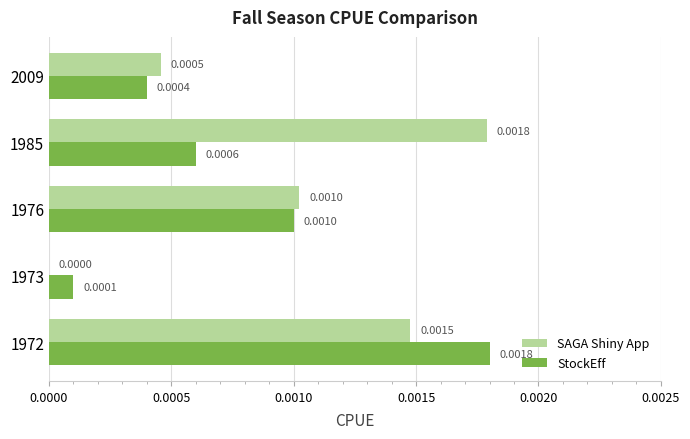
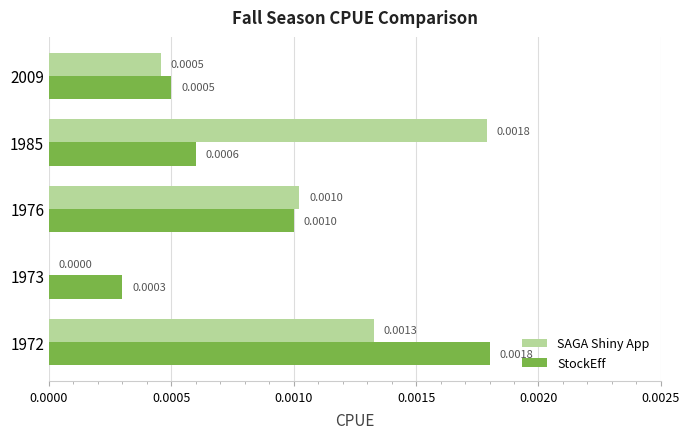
  {
    "SAGA Shiny App": {
      "2009": 0.0005,
      "1985": 0.0018,
      "1976": 0.0010,
      "1973": 0.0000,
-     "1972": 0.0015
+     "1972": 0.0013
    },
    "StockEff": {
-     "2009": 0.0004,
+     "2009": 0.0005,
      "1985": 0.0006,
      "1976": 0.0010,
-     "1973": 0.0001,
+     "1973": 0.0003,
      "1972": 0.0018
    }
  }
